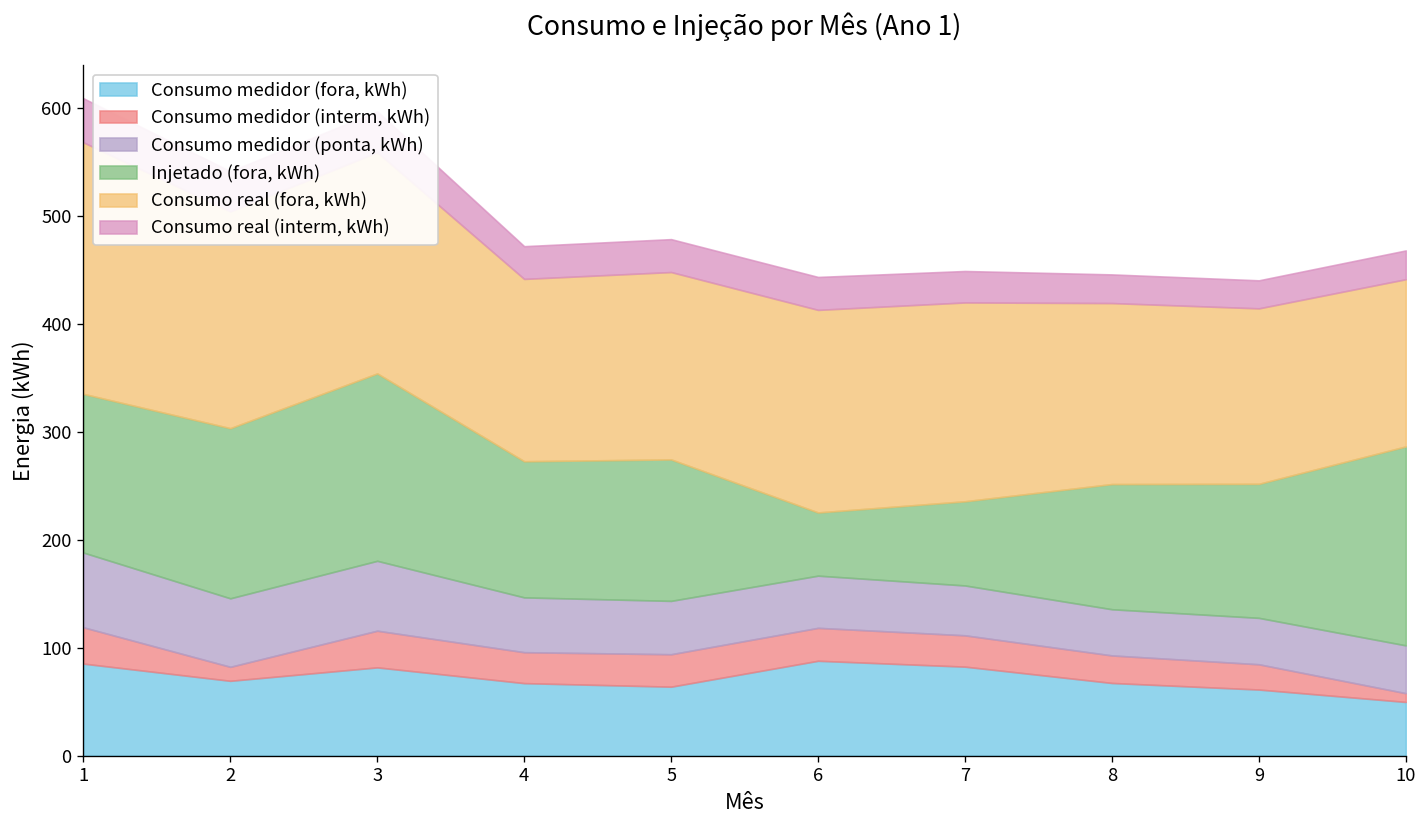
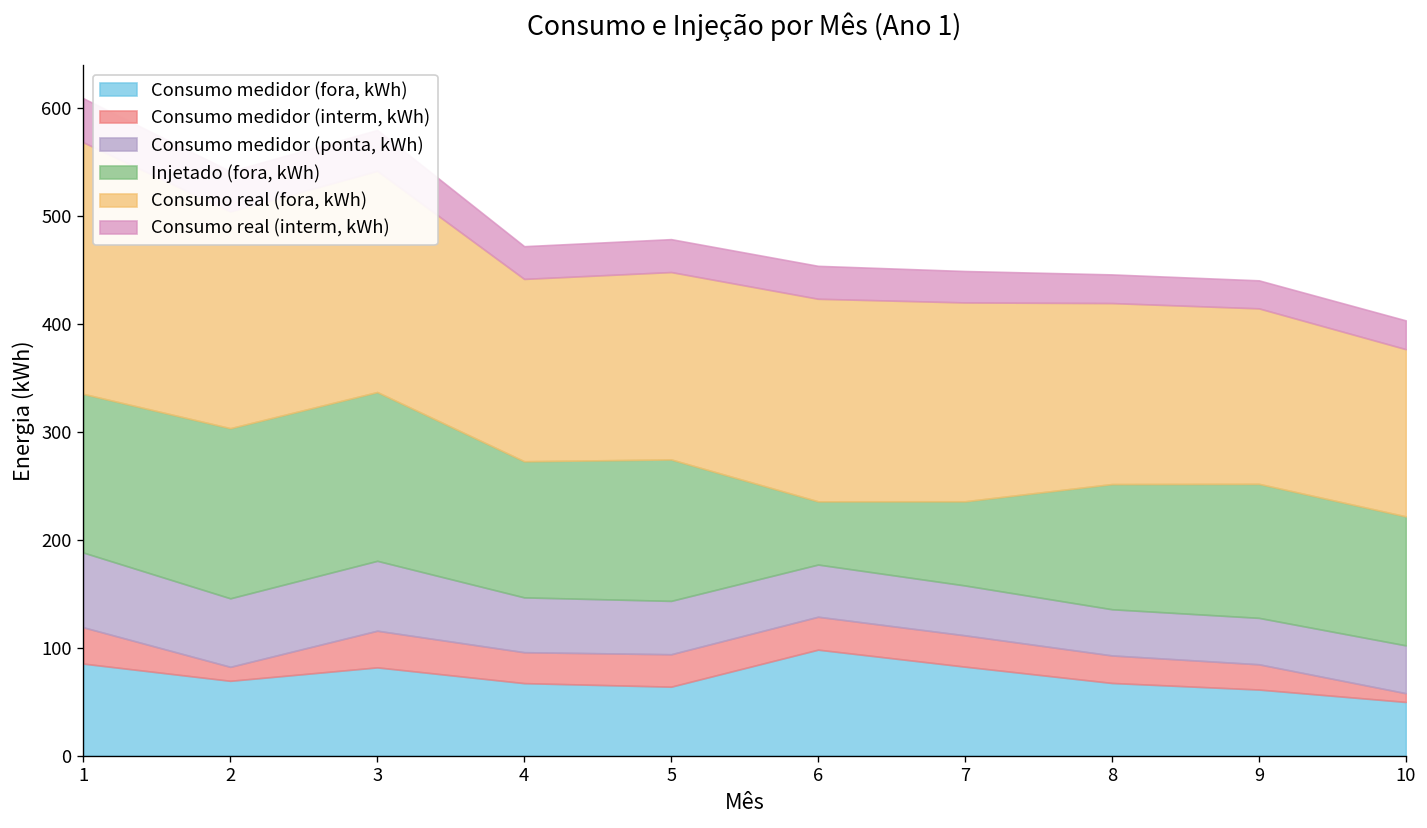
  {
    "Consumo medidor (fora, kWh)": {
      "1": 90,
      "2": 70,
      "3": 80,
      "4": 70,
      "5": 60,
-     "6": 90,
+     "6": 100,
      "7": 80,
      "8": 70,
      "9": 60,
      "10": 50
    },
    "Consumo medidor (interm, kWh)": {
      "1": 30,
      "2": 10,
      "3": 30,
      "4": 30,
      "5": 30,
      "6": 30,
      "7": 30,
      "8": 30,
      "9": 20,
      "10": 10
    },
    "Injetado (fora, kWh)": {
      "1": 150,
      "2": 160,
-     "3": 170,
+     "3": 160,
      "4": 130,
      "5": 130,
      "6": 60,
      "7": 80,
      "8": 120,
      "9": 120,
-     "10": 180
+     "10": 120
    },
    "Consumo real (fora, kWh)": {
      "1": 230,
      "4": 170,
      "5": 170,
      "6": 190,
      "7": 180,
      "8": 170,
      "9": 160,
      "10": 150
    }
  }
